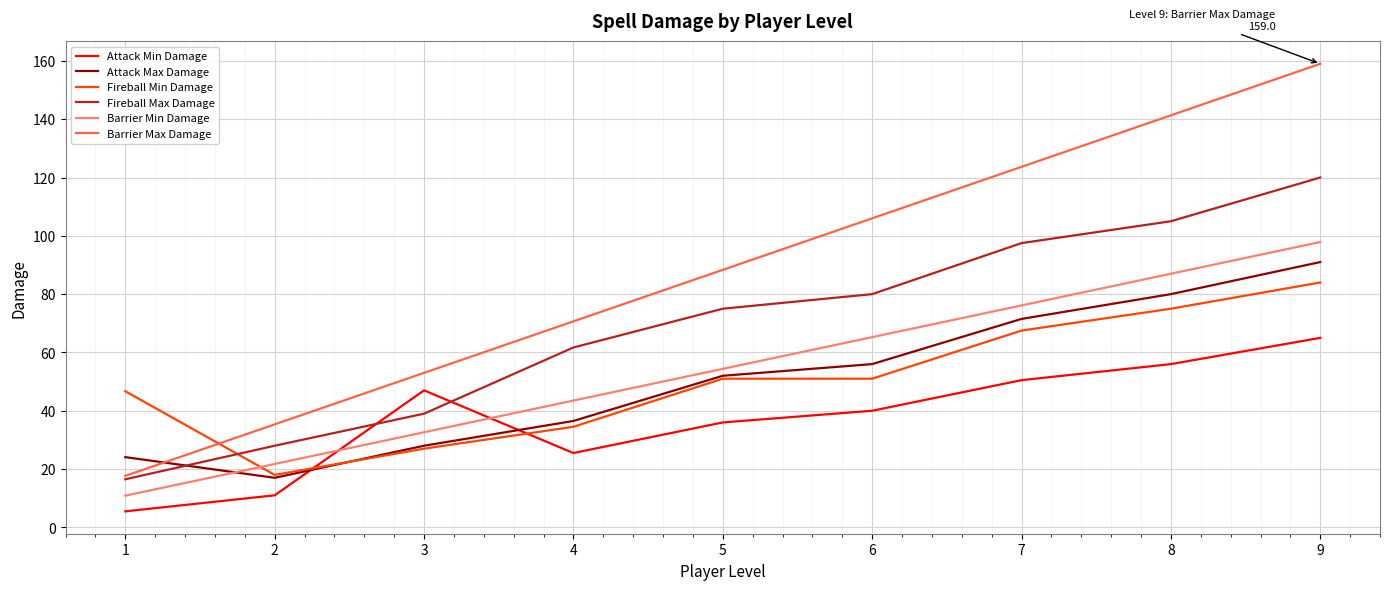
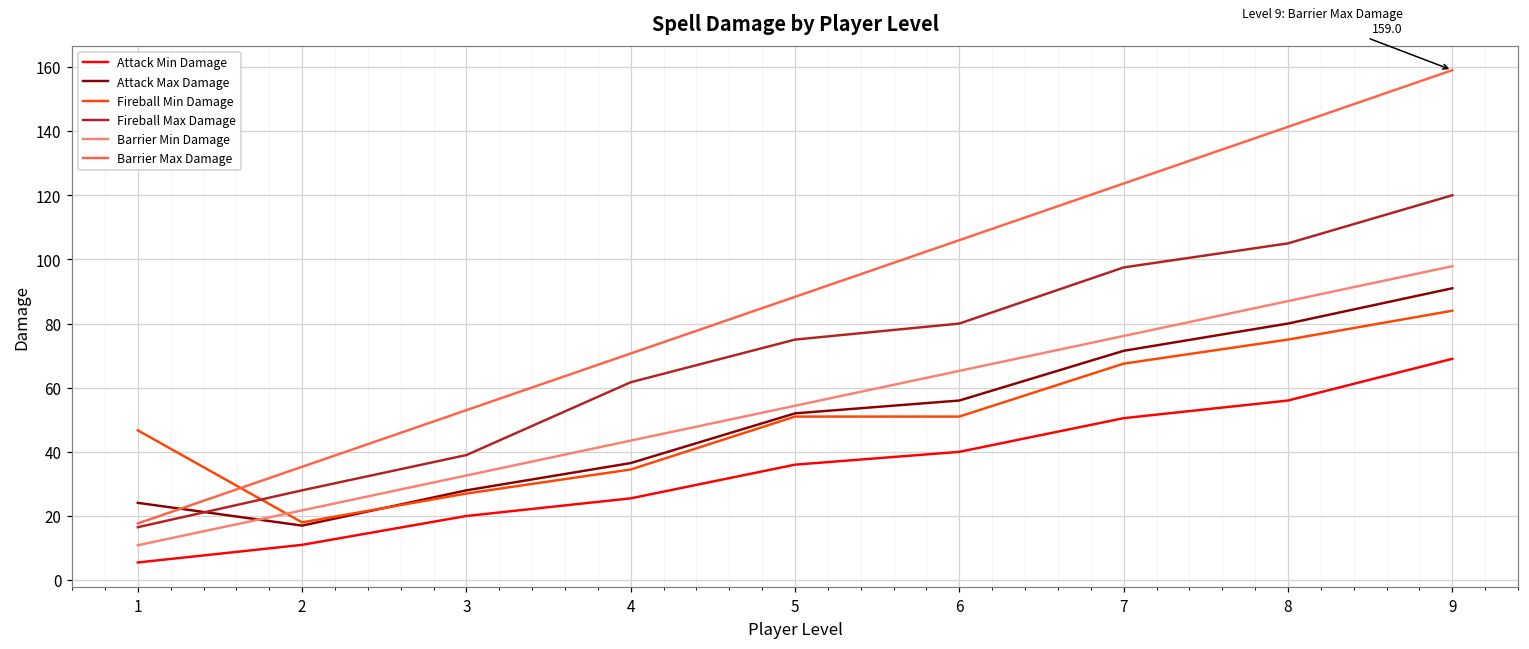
  {
    "Attack Min Damage": {
      "1": 6,
      "2": 11,
-     "3": 47,
+     "3": 20,
      "4": 26,
      "5": 36,
      "6": 40,
      "7": 51,
      "8": 56,
-     "9": 65
+     "9": 69
    },
    "Attack Max Damage": {
      "1": 24,
      "2": 17,
      "3": 28,
      "4": 37,
      "5": 52,
      "6": 56,
      "7": 72,
      "8": 80,
      "9": 91
    },
    "Fireball Min Damage": {
      "1": 47,
      "2": 18,
      "3": 27,
      "4": 35,
      "5": 51,
      "6": 51,
      "7": 68,
      "8": 75,
      "9": 84
    },
    "Fireball Max Damage": {
      "1": 17,
      "2": 28,
      "3": 39,
      "4": 62,
      "5": 75,
      "6": 80,
      "7": 98,
      "8": 105,
      "9": 120
    }
  }
